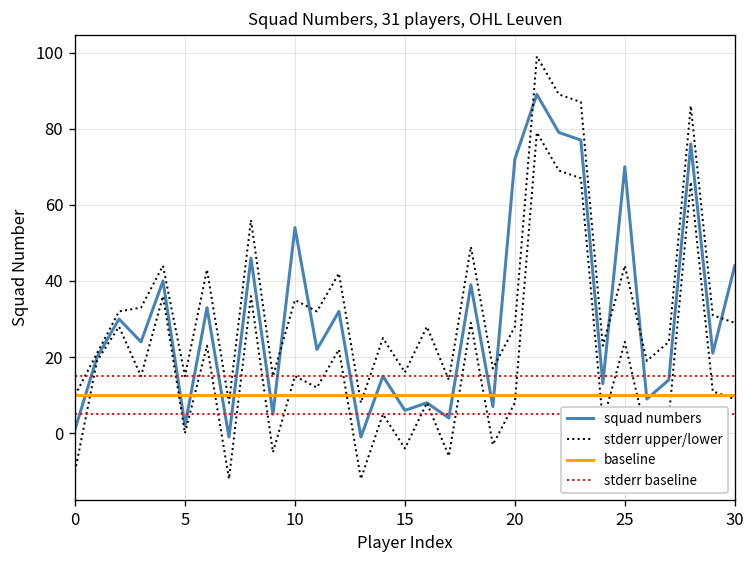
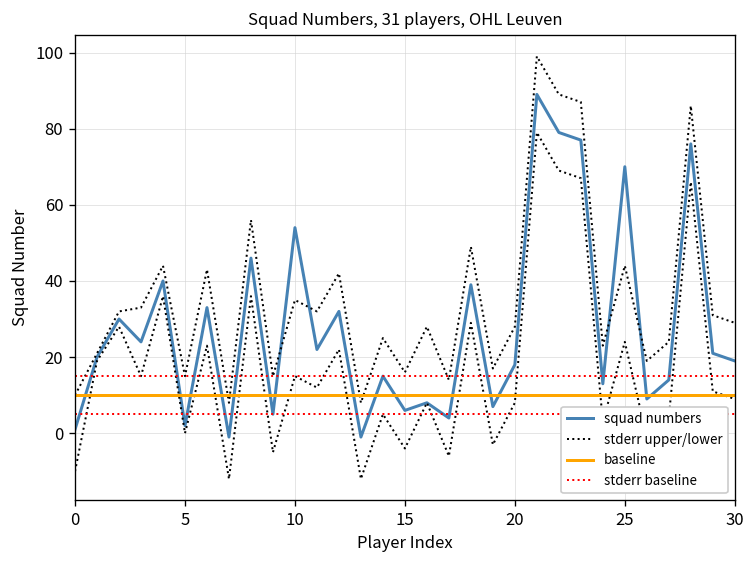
  {
    "squad numbers": {
      "0": 1,
      "5": 2,
      "10": 54,
      "15": 6,
-     "20": 72,
+     "20": 18,
      "25": 70,
-     "30": 44
+     "30": 19
    },
    "baseline": {
      "5": 10,
      "10": 10,
      "15": 10,
      "20": 10,
      "25": 10,
      "30": 10
    }
  }
